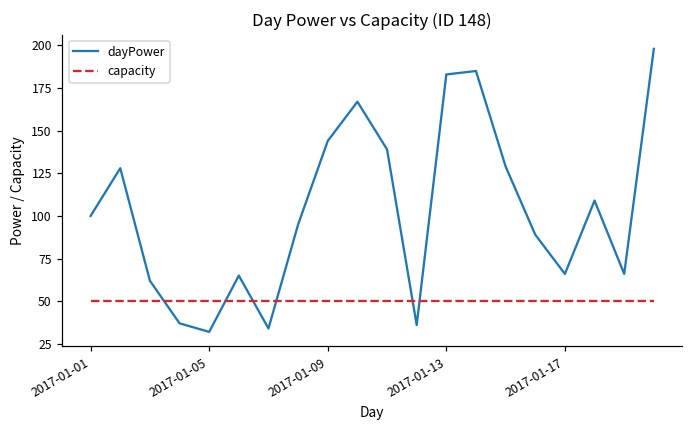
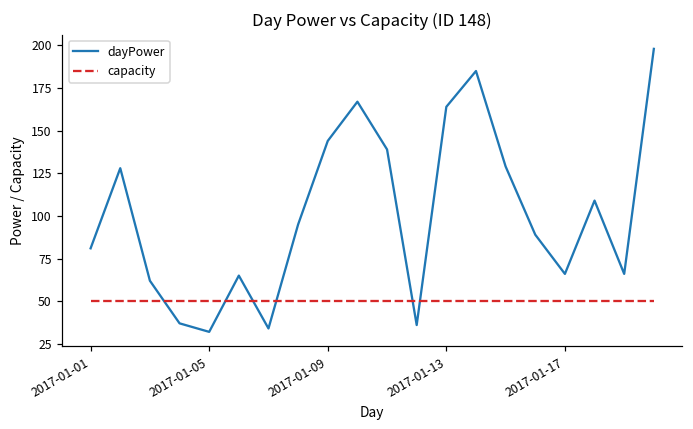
  {
    "dayPower": {
-     "2017-01-01": 100,
+     "2017-01-01": 81,
      "2017-01-05": 32,
      "2017-01-09": 144,
-     "2017-01-13": 183,
+     "2017-01-13": 164,
      "2017-01-17": 66
    },
    "capacity": {
      "2017-01-01": 50,
      "2017-01-05": 50,
      "2017-01-09": 50,
      "2017-01-13": 50,
      "2017-01-17": 50
    }
  }
